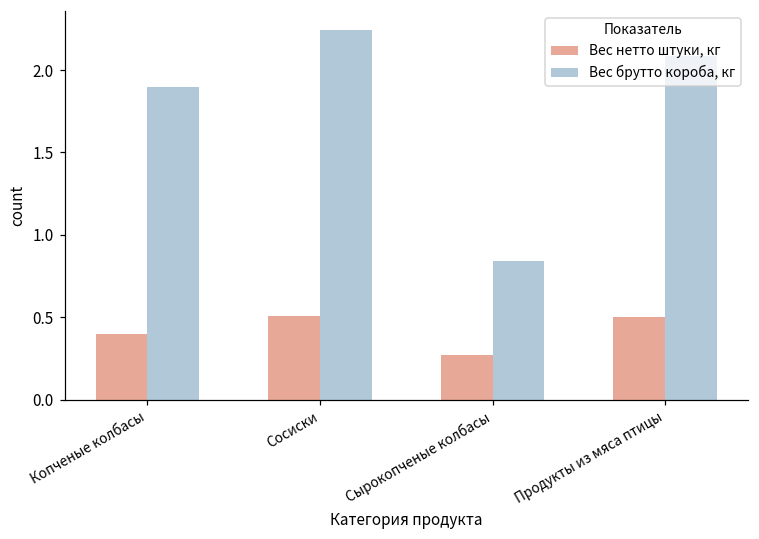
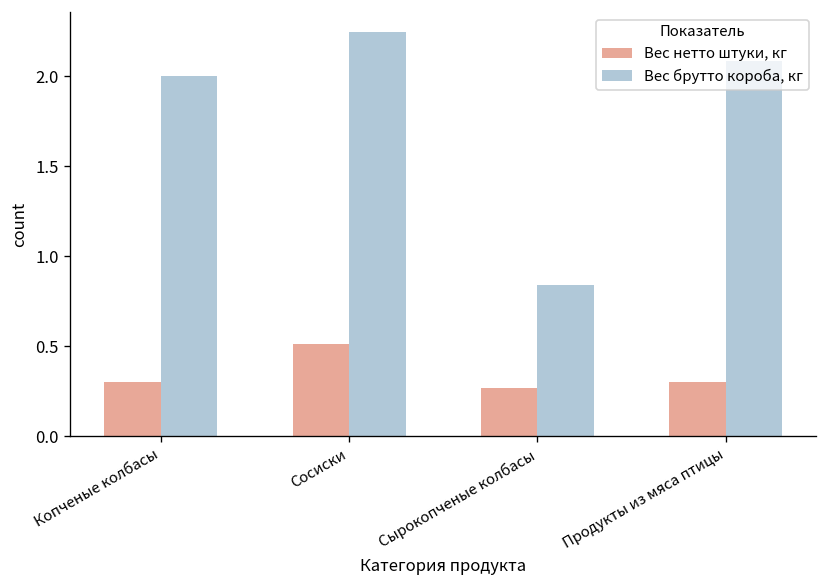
  {
    "Вес нетто штуки, кг": {
-     "Копченые колбасы": 0.4,
+     "Копченые колбасы": 0.3,
      "Сосиски": 0.5,
      "Сырокопченые колбасы": 0.27,
-     "Продукты из мяса птицы": 0.5
+     "Продукты из мяса птицы": 0.3
    },
    "Вес брутто короба, кг": {
-     "Копченые колбасы": 1.9,
+     "Копченые колбасы": 2.0,
      "Сосиски": 2.25,
      "Сырокопченые колбасы": 0.84
    }
  }
